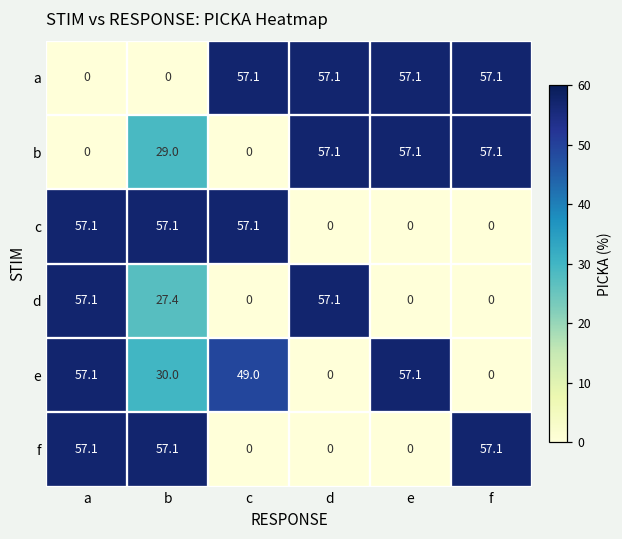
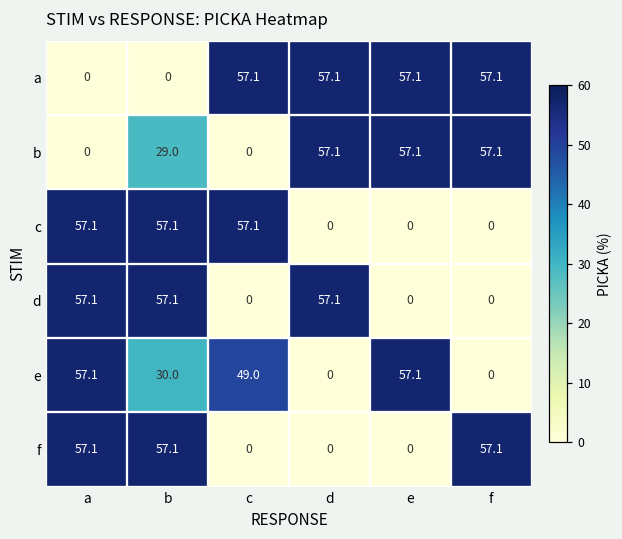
  {
    "a": {
      "a": 0,
      "b": 0,
      "c": 57.1,
      "d": 57.1,
      "e": 57.1,
      "f": 57.1
    },
    "b": {
      "a": 0,
      "b": 29.0,
      "c": 0,
      "d": 57.1,
      "e": 57.1,
      "f": 57.1
    },
    "c": {
      "a": 57.1,
      "b": 57.1,
      "c": 57.1,
      "d": 0,
      "e": 0,
      "f": 0
    },
    "d": {
      "a": 57.1,
-     "b": 27.4,
+     "b": 57.1,
      "c": 0,
      "d": 57.1,
      "e": 0,
      "f": 0
    },
    "e": {
      "a": 57.1,
      "b": 30.0,
      "c": 49.0,
      "d": 0,
      "e": 57.1,
      "f": 0
    },
    "f": {
      "a": 57.1,
      "b": 57.1,
      "c": 0,
      "d": 0,
      "e": 0,
      "f": 57.1
    }
  }
